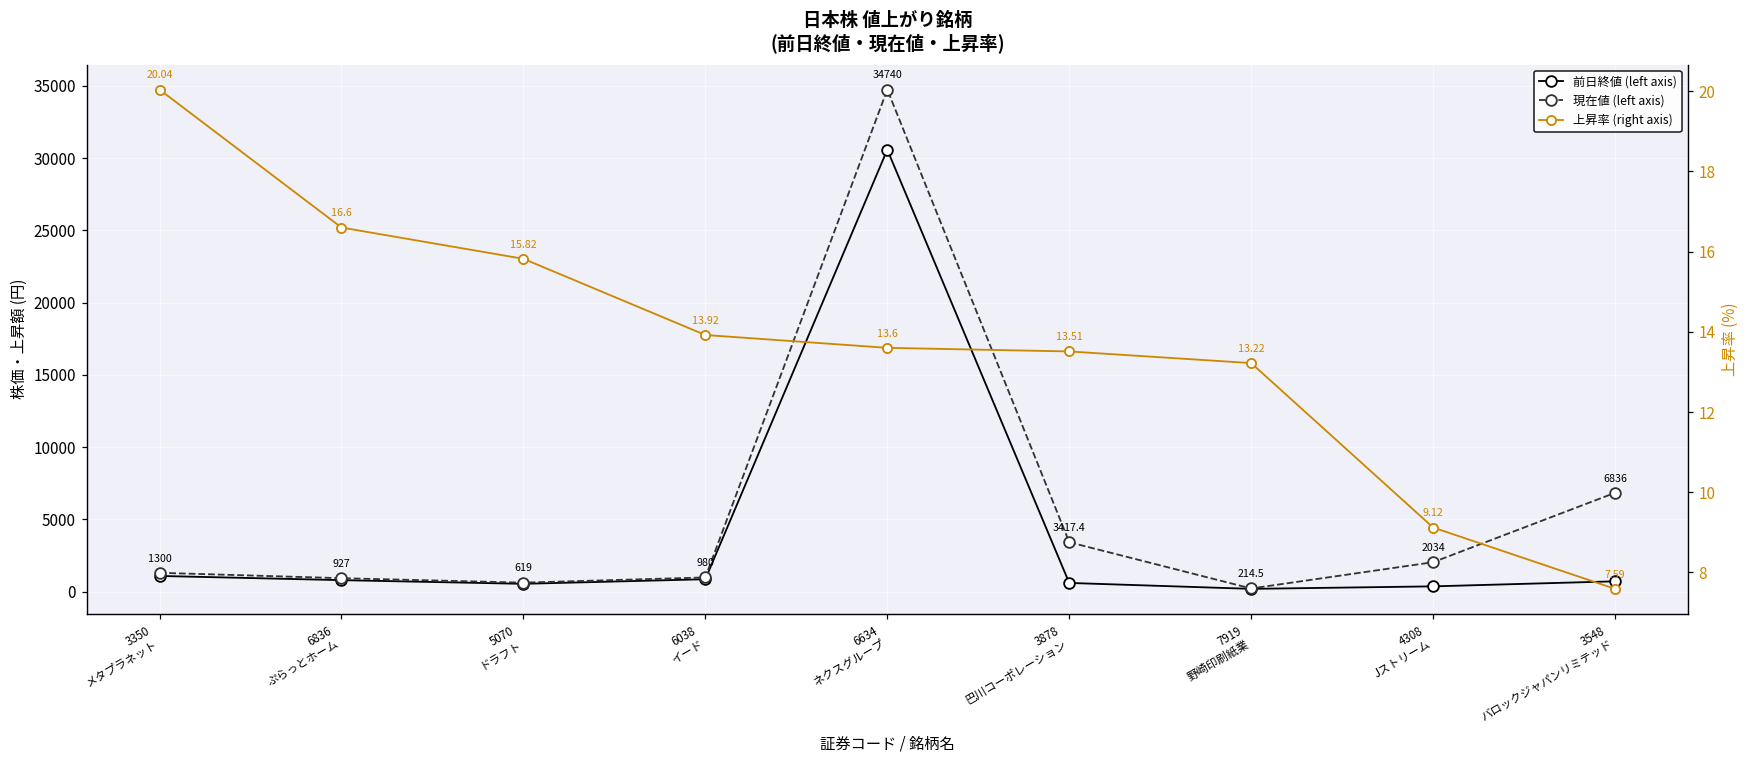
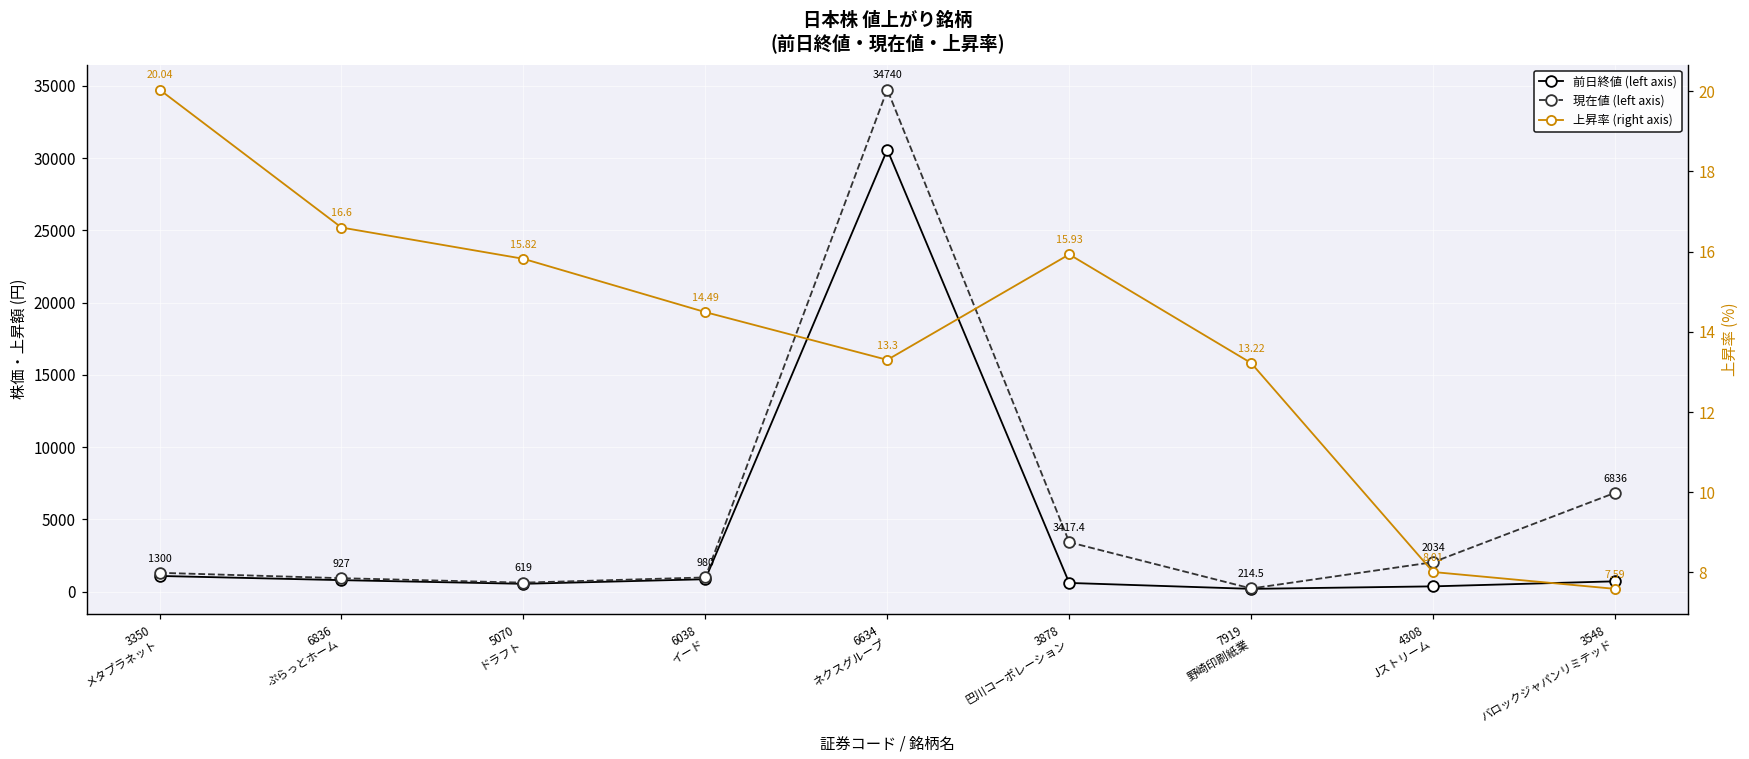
  {
    "現在値 (left axis)": {
      "3350 メタプラネット": 1300,
      "6634 ネクスグループ": 34740,
      "3878 巴川コーポレーション": 3417.4,
      "4308 Jストリーム": 2034,
      "3548 バロックジャパンリミテッド": 6836
    },
    "上昇率 (right axis)": {
      "3350 メタプラネット": 20.04,
      "6836 ぷらっとホーム": 16.6,
      "5070 ドラフト": 15.82,
-     "6038 イード": 13.92,
-     "6634 ネクスグループ": 13.6,
-     "3878 巴川コーポレーション": 13.51,
+     "6038 イード": 14.49,
+     "6634 ネクスグループ": 13.3,
+     "3878 巴川コーポレーション": 15.93,
      "7919 野崎印刷紙業": 13.22,
-     "4308 Jストリーム": 9.12
+     "4308 Jストリーム": 8.01
    }
  }
